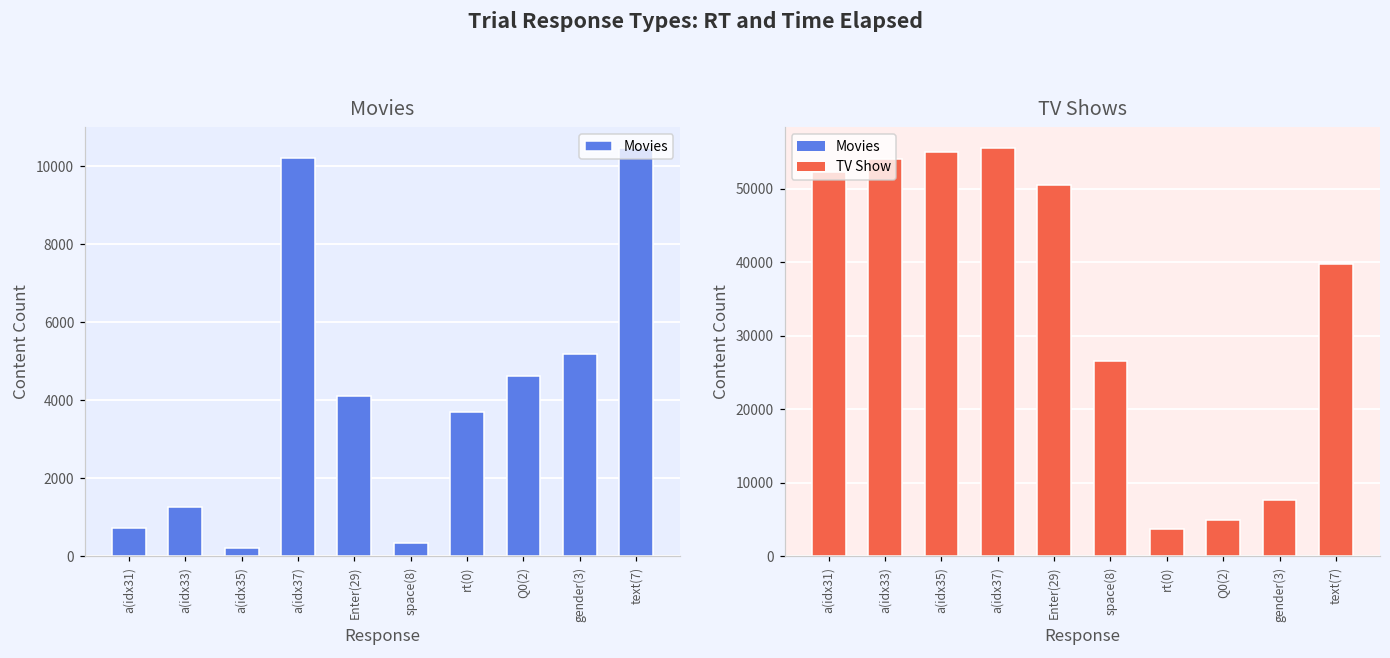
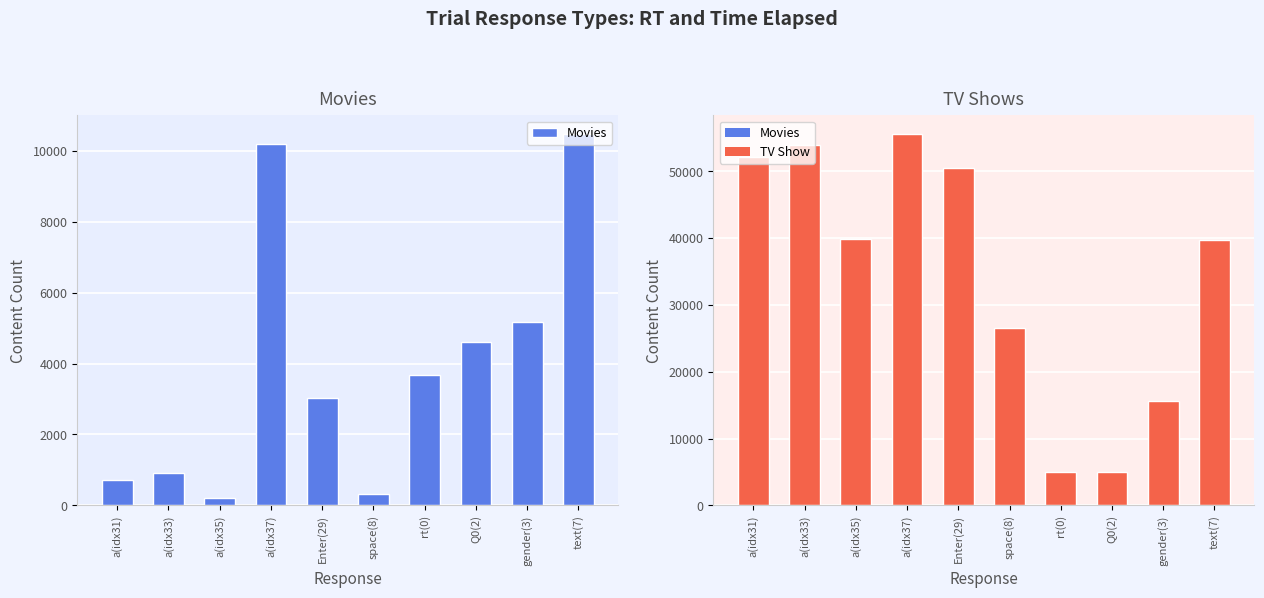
  {
    "Movies": {
      "a(idx31)": 700,
-     "a(idx33)": 1200,
+     "a(idx33)": 900,
      "a(idx35)": 200,
      "a(idx37)": 10200,
-     "Enter(29)": 4100,
+     "Enter(29)": 3000,
      "space(8)": 300,
      "rt(0)": 3700,
      "Q0(2)": 4600,
      "gender(3)": 5200
    },
    "TV Shows": {
-     "a(idx35)": 55000,
+     "a(idx35)": 40000,
      "a(idx37)": 56000,
      "Enter(29)": 50000,
      "space(8)": 27000,
-     "rt(0)": 4000,
+     "rt(0)": 5000,
      "Q0(2)": 5000,
-     "gender(3)": 8000,
+     "gender(3)": 16000,
      "text(7)": 40000
    }
  }
